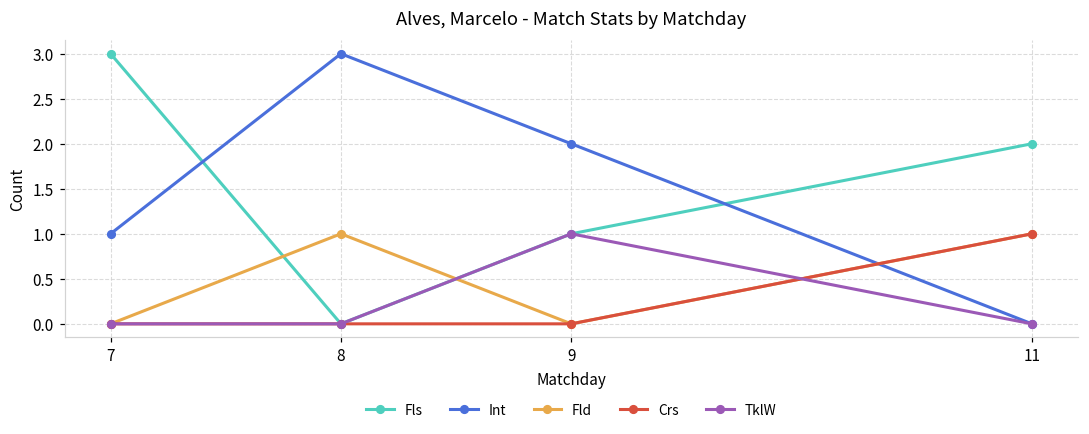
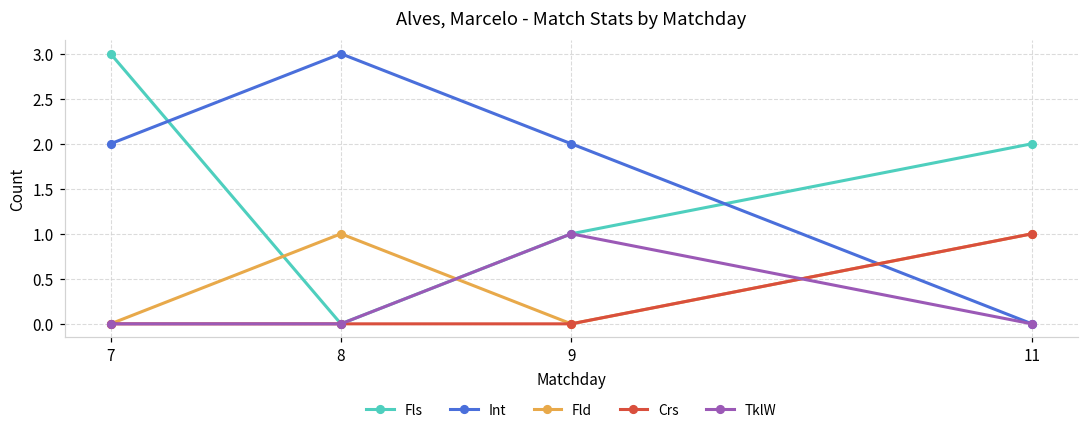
  {
    "Fls": {
      "7": 3,
      "11": 2
    },
    "Int": {
-     "7": 1,
+     "7": 2,
      "8": 3,
      "9": 2
    },
    "Fld": {
      "8": 1
    }
  }
